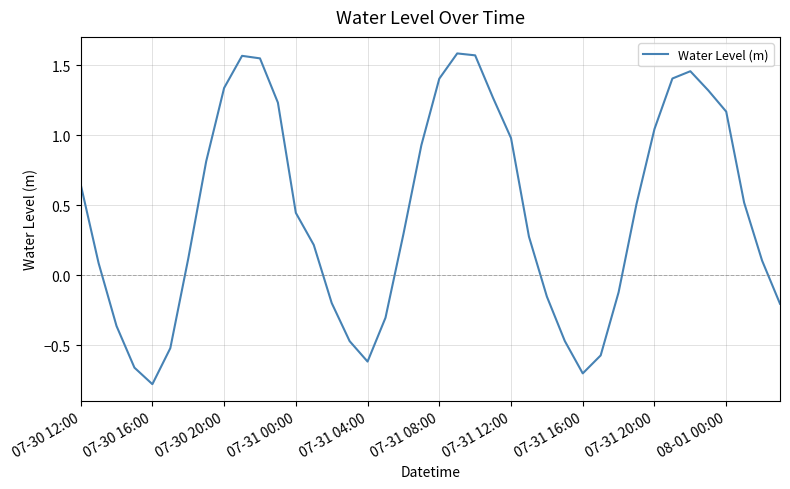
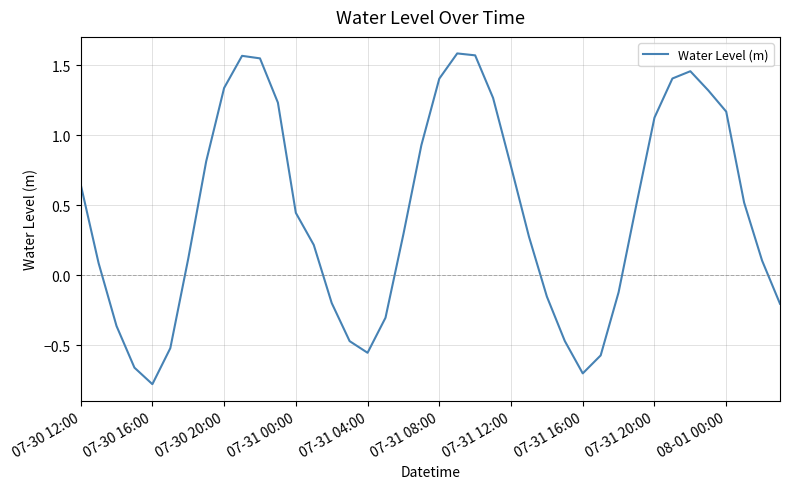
  {
    "07-30 12:00": 0.65,
    "07-30 16:00": -0.78,
    "07-30 20:00": 1.34,
    "07-31 00:00": 0.44,
-   "07-31 04:00": -0.62,
+   "07-31 04:00": -0.56,
    "07-31 08:00": 1.40,
-   "07-31 12:00": 0.98,
+   "07-31 12:00": 0.78,
    "07-31 16:00": -0.70,
-   "07-31 20:00": 1.04,
+   "07-31 20:00": 1.13,
    "08-01 00:00": 1.17
  }
